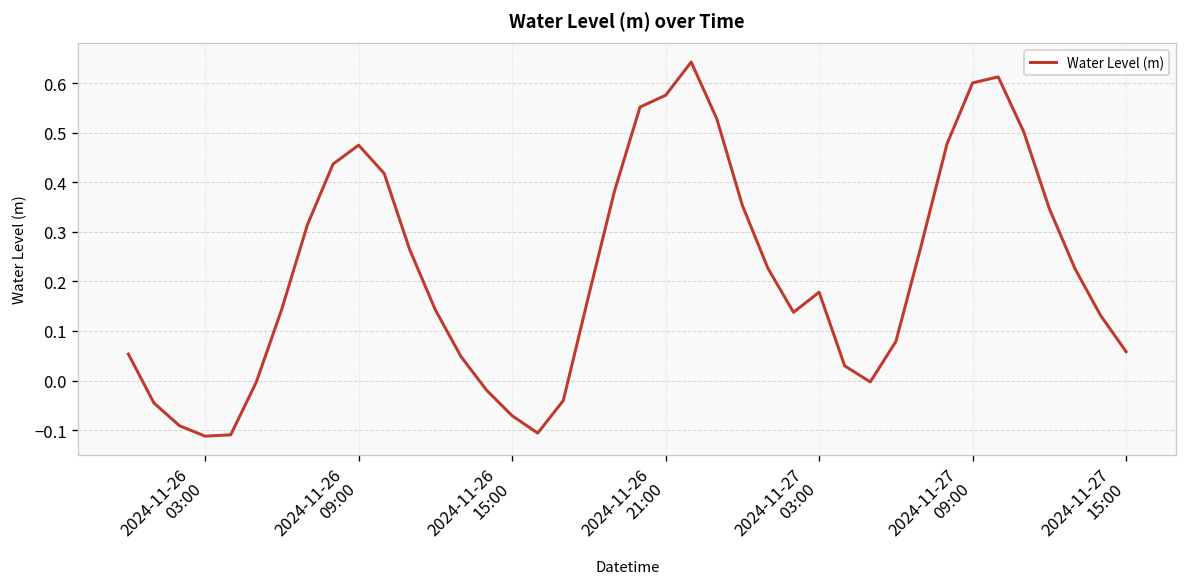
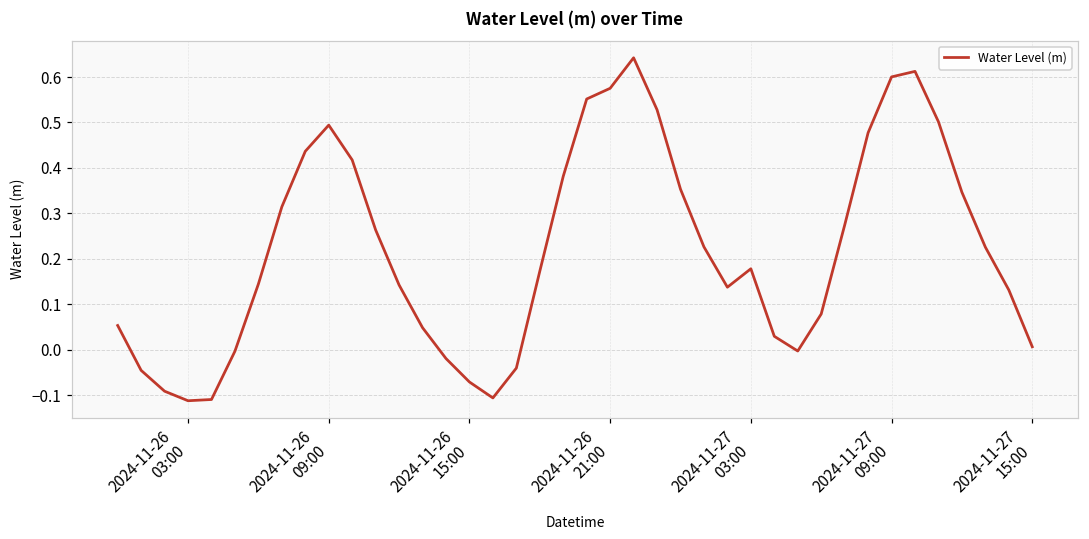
  {
    "2024-11-26 03:00": -0.11,
-   "2024-11-26 09:00": 0.47,
+   "2024-11-26 09:00": 0.49,
    "2024-11-26 15:00": -0.07,
    "2024-11-26 21:00": 0.58,
    "2024-11-27 03:00": 0.18,
    "2024-11-27 09:00": 0.60,
-   "2024-11-27 15:00": 0.06
+   "2024-11-27 15:00": 0.01
  }
